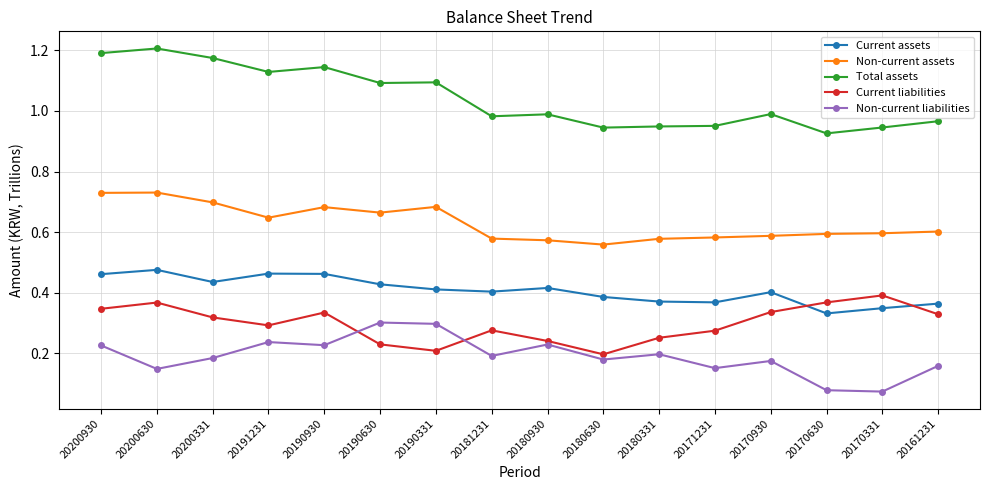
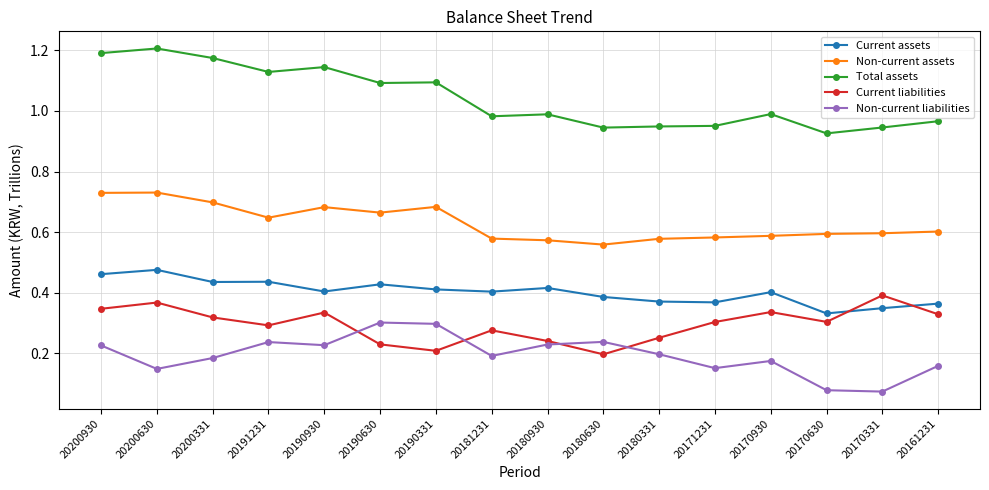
  {
    "Current assets": {
      "20200930": 0.46,
      "20200630": 0.48,
      "20200331": 0.44,
-     "20191231": 0.46,
-     "20190930": 0.46,
+     "20191231": 0.44,
+     "20190930": 0.40,
      "20190630": 0.43,
      "20190331": 0.41,
      "20181231": 0.40,
      "20180930": 0.42,
      "20180630": 0.39,
      "20180331": 0.37,
      "20171231": 0.37,
      "20170930": 0.40,
      "20170630": 0.33,
      "20170331": 0.35,
      "20161231": 0.36
    },
    "Non-current assets": {
      "20200930": 0.73,
      "20200630": 0.73,
      "20200331": 0.70,
      "20191231": 0.65,
      "20190930": 0.68,
      "20190630": 0.66,
      "20190331": 0.68,
      "20181231": 0.58,
      "20180930": 0.57,
      "20180630": 0.56,
      "20180331": 0.58,
      "20171231": 0.58,
      "20170930": 0.59,
      "20170630": 0.59,
      "20170331": 0.60,
      "20161231": 0.60
    },
    "Total assets": {
      "20200930": 1.19,
      "20200630": 1.21,
      "20200331": 1.17,
      "20191231": 1.13,
      "20190930": 1.14,
      "20190630": 1.09,
      "20190331": 1.09,
      "20181231": 0.98,
      "20180930": 0.99,
      "20180630": 0.95,
      "20180331": 0.95,
      "20171231": 0.95,
      "20170930": 0.99,
      "20170630": 0.93,
      "20170331": 0.95,
      "20161231": 0.97
    },
    "Current liabilities": {
      "20200930": 0.35,
      "20200630": 0.37,
      "20200331": 0.32,
      "20191231": 0.29,
      "20190930": 0.33,
      "20190630": 0.23,
      "20190331": 0.21,
      "20181231": 0.28,
      "20180930": 0.24,
      "20180630": 0.20,
      "20180331": 0.25,
-     "20171231": 0.27,
+     "20171231": 0.30,
      "20170930": 0.34,
-     "20170630": 0.37,
+     "20170630": 0.30,
      "20170331": 0.39,
      "20161231": 0.33
    },
    "Non-current liabilities": {
      "20200930": 0.23,
      "20200630": 0.15,
      "20200331": 0.18,
      "20191231": 0.24,
      "20190930": 0.23,
      "20190630": 0.30,
      "20190331": 0.30,
      "20181231": 0.19,
      "20180930": 0.23,
-     "20180630": 0.18,
+     "20180630": 0.24,
      "20180331": 0.20,
      "20171231": 0.15,
      "20170930": 0.17,
      "20170630": 0.08,
      "20170331": 0.07,
      "20161231": 0.16
    }
  }
